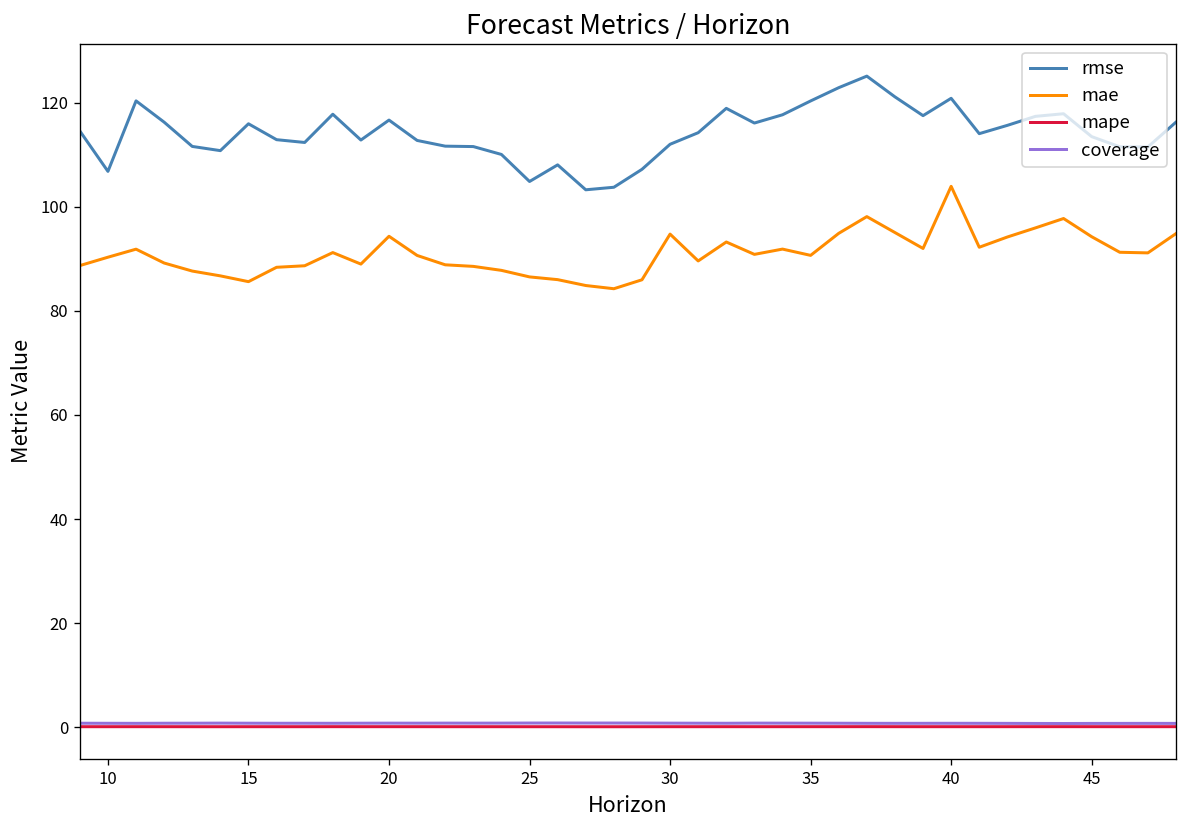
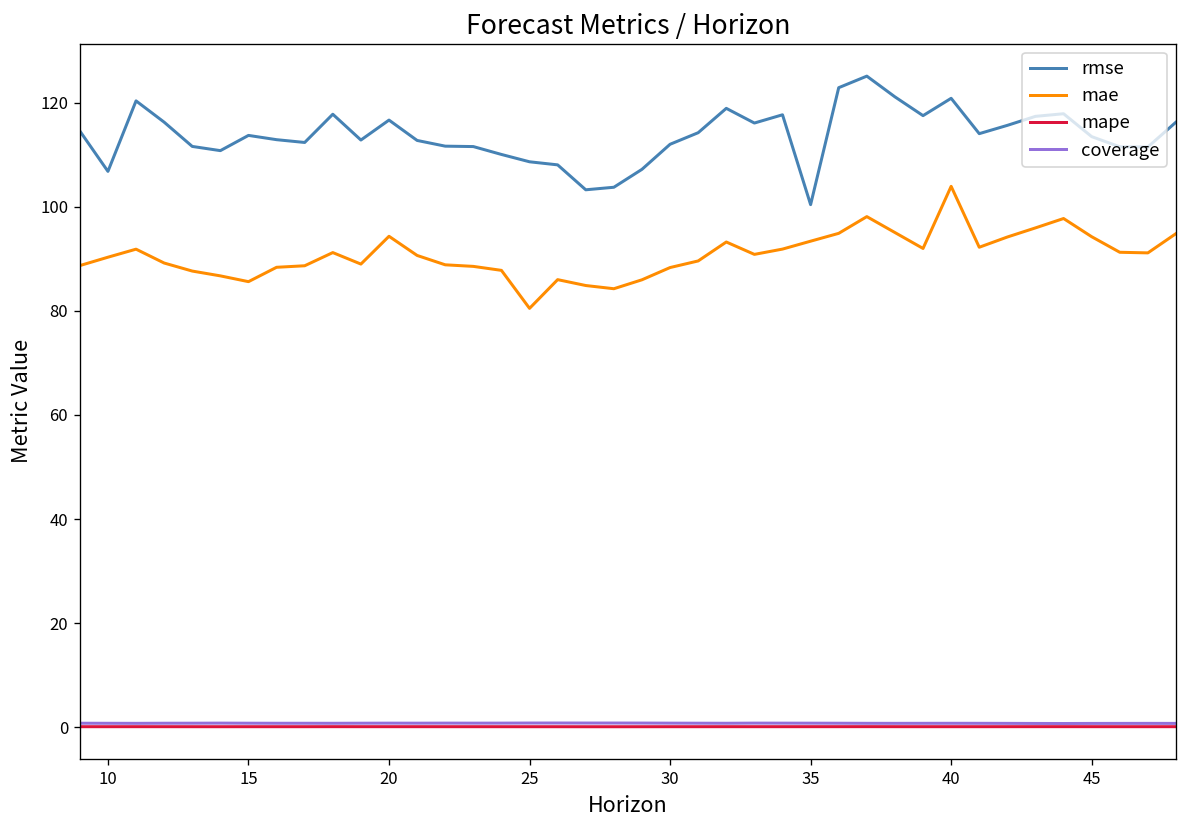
  {
    "rmse": {
      "10": 107,
-     "15": 116,
+     "15": 114,
      "20": 117,
-     "25": 105,
+     "25": 109,
      "30": 112,
-     "35": 120,
+     "35": 100,
      "40": 121
    },
    "mae": {
      "10": 90,
      "15": 86,
      "20": 94,
-     "25": 87,
-     "30": 95,
-     "35": 91,
+     "25": 80,
+     "30": 88,
+     "35": 93,
      "40": 104,
      "45": 94
    },
    "mape": {
      "10": 0,
      "15": 0,
      "20": 0,
      "25": 0,
      "30": 0,
      "35": 0,
      "40": 0,
      "45": 0
    },
    "coverage": {
      "10": 1,
      "15": 1,
      "20": 1,
      "25": 1,
      "30": 1,
      "35": 1,
      "40": 1,
      "45": 1
    }
  }
